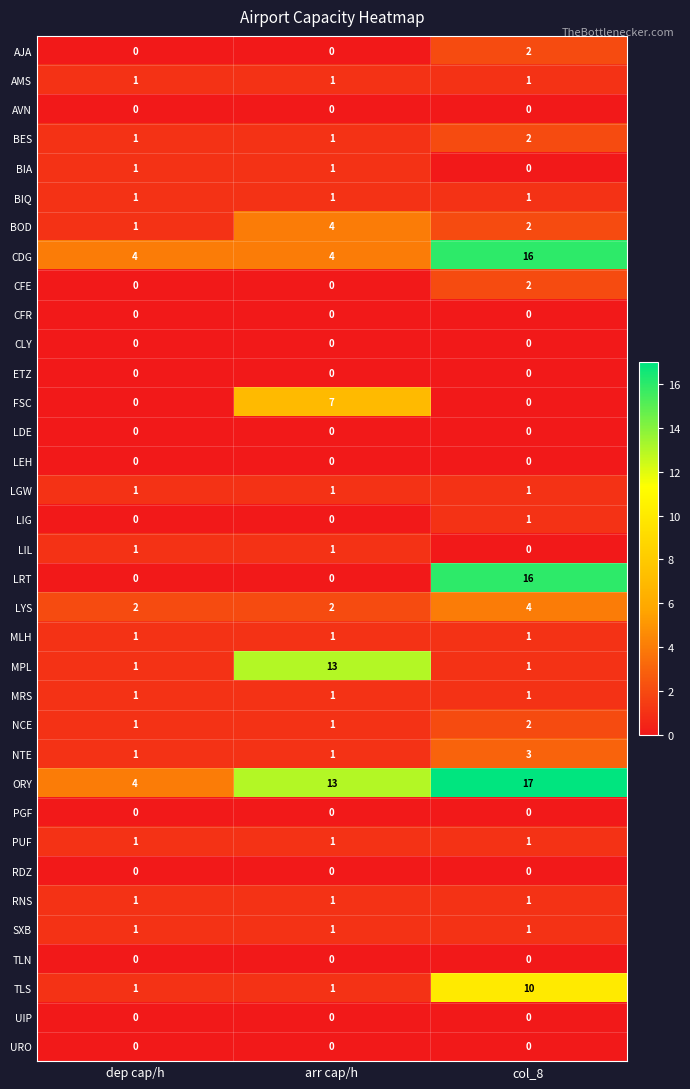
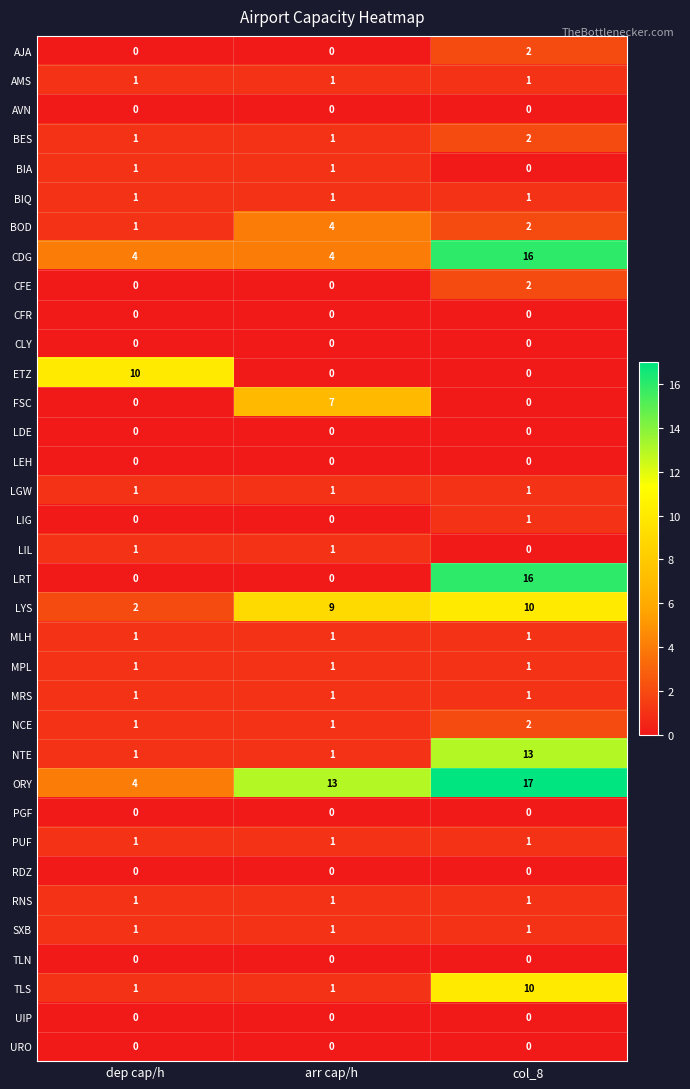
  {
    "AJA": {
      "dep cap/h": 0,
      "arr cap/h": 0,
      "col_8": 2
    },
    "AMS": {
      "dep cap/h": 1,
      "arr cap/h": 1,
      "col_8": 1
    },
    "AVN": {
      "dep cap/h": 0,
      "arr cap/h": 0,
      "col_8": 0
    },
    "BES": {
      "dep cap/h": 1,
      "arr cap/h": 1,
      "col_8": 2
    },
    "BIA": {
      "dep cap/h": 1,
      "arr cap/h": 1,
      "col_8": 0
    },
    "BIQ": {
      "dep cap/h": 1,
      "arr cap/h": 1,
      "col_8": 1
    },
    "BOD": {
      "dep cap/h": 1,
      "arr cap/h": 4,
      "col_8": 2
    },
    "CDG": {
      "dep cap/h": 4,
      "arr cap/h": 4,
      "col_8": 16
    },
    "CFE": {
      "dep cap/h": 0,
      "arr cap/h": 0,
      "col_8": 2
    },
    "CFR": {
      "dep cap/h": 0,
      "arr cap/h": 0,
      "col_8": 0
    },
    "CLY": {
      "dep cap/h": 0,
      "arr cap/h": 0,
      "col_8": 0
    },
    "ETZ": {
-     "dep cap/h": 0,
+     "dep cap/h": 10,
      "arr cap/h": 0,
      "col_8": 0
    },
    "FSC": {
      "dep cap/h": 0,
      "arr cap/h": 7,
      "col_8": 0
    },
    "LDE": {
      "dep cap/h": 0,
      "arr cap/h": 0,
      "col_8": 0
    },
    "LEH": {
      "dep cap/h": 0,
      "arr cap/h": 0,
      "col_8": 0
    },
    "LGW": {
      "dep cap/h": 1,
      "arr cap/h": 1,
      "col_8": 1
    },
    "LIG": {
      "dep cap/h": 0,
      "arr cap/h": 0,
      "col_8": 1
    },
    "LIL": {
      "dep cap/h": 1,
      "arr cap/h": 1,
      "col_8": 0
    },
    "LRT": {
      "dep cap/h": 0,
      "arr cap/h": 0,
      "col_8": 16
    },
    "LYS": {
      "dep cap/h": 2,
-     "arr cap/h": 2,
-     "col_8": 4
+     "arr cap/h": 9,
+     "col_8": 10
    },
    "MLH": {
      "dep cap/h": 1,
      "arr cap/h": 1,
      "col_8": 1
    },
    "MPL": {
      "dep cap/h": 1,
-     "arr cap/h": 13,
+     "arr cap/h": 1,
      "col_8": 1
    },
    "MRS": {
      "dep cap/h": 1,
      "arr cap/h": 1,
      "col_8": 1
    },
    "NCE": {
      "dep cap/h": 1,
      "arr cap/h": 1,
      "col_8": 2
    },
    "NTE": {
      "dep cap/h": 1,
      "arr cap/h": 1,
-     "col_8": 3
+     "col_8": 13
    },
    "ORY": {
      "dep cap/h": 4,
      "arr cap/h": 13,
      "col_8": 17
    },
    "PGF": {
      "dep cap/h": 0,
      "arr cap/h": 0,
      "col_8": 0
    },
    "PUF": {
      "dep cap/h": 1,
      "arr cap/h": 1,
      "col_8": 1
    },
    "RDZ": {
      "dep cap/h": 0,
      "arr cap/h": 0,
      "col_8": 0
    },
    "RNS": {
      "dep cap/h": 1,
      "arr cap/h": 1,
      "col_8": 1
    },
    "SXB": {
      "dep cap/h": 1,
      "arr cap/h": 1,
      "col_8": 1
    },
    "TLN": {
      "dep cap/h": 0,
      "arr cap/h": 0,
      "col_8": 0
    },
    "TLS": {
      "dep cap/h": 1,
      "arr cap/h": 1,
      "col_8": 10
    },
    "UIP": {
      "dep cap/h": 0,
      "arr cap/h": 0,
      "col_8": 0
    },
    "URO": {
      "dep cap/h": 0,
      "arr cap/h": 0,
      "col_8": 0
    }
  }
